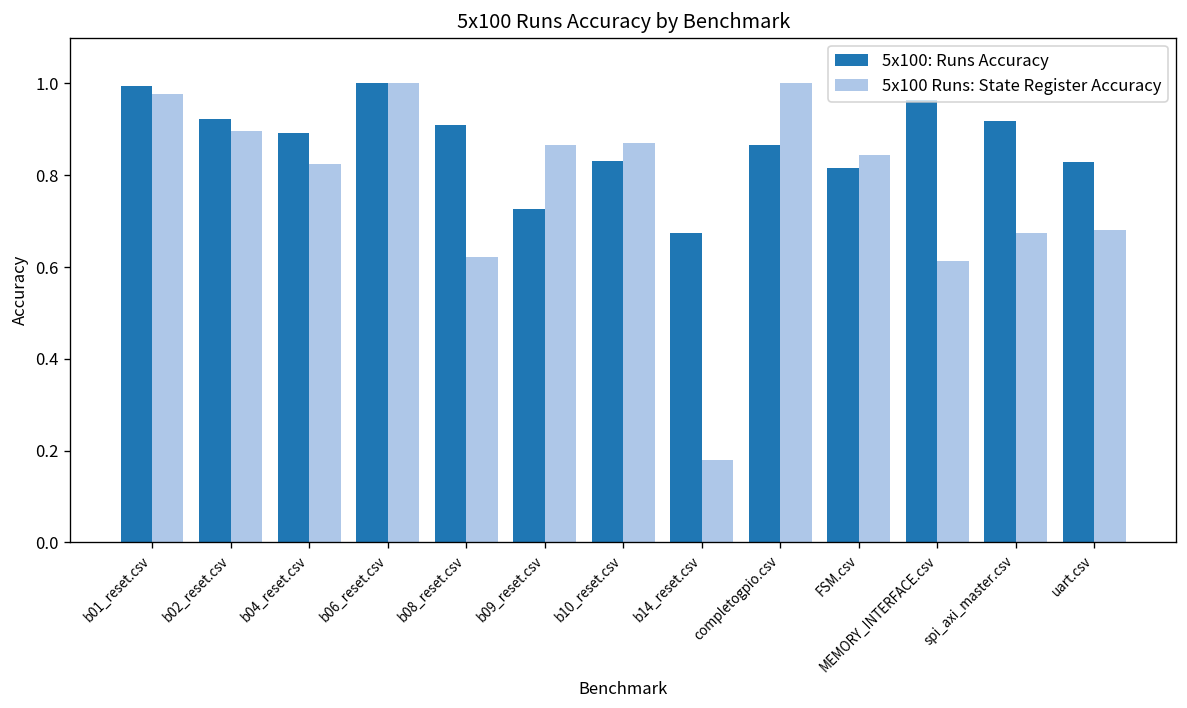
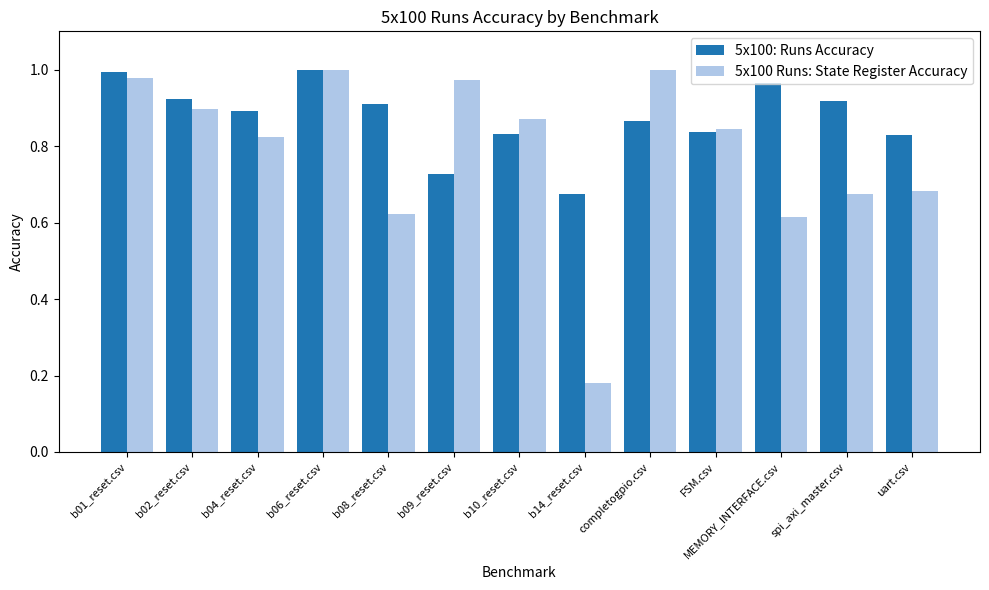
  {
    "5x100: Runs Accuracy": {
      "b01_reset.csv": 0.99,
      "b02_reset.csv": 0.92,
      "b04_reset.csv": 0.89,
      "b06_reset.csv": 1.00,
      "b08_reset.csv": 0.91,
      "b09_reset.csv": 0.73,
      "b10_reset.csv": 0.83,
      "b14_reset.csv": 0.67,
      "completogpio.csv": 0.87,
-     "FSM.csv": 0.82,
+     "FSM.csv": 0.84,
      "spi_axi_master.csv": 0.92,
      "uart.csv": 0.83
    },
    "5x100 Runs: State Register Accuracy": {
      "b01_reset.csv": 0.98,
      "b02_reset.csv": 0.90,
      "b04_reset.csv": 0.82,
      "b06_reset.csv": 1.00,
      "b08_reset.csv": 0.62,
-     "b09_reset.csv": 0.87,
+     "b09_reset.csv": 0.97,
      "b10_reset.csv": 0.87,
      "b14_reset.csv": 0.18,
      "completogpio.csv": 1.00,
      "FSM.csv": 0.84,
      "MEMORY_INTERFACE.csv": 0.61,
      "spi_axi_master.csv": 0.67,
      "uart.csv": 0.68
    }
  }
